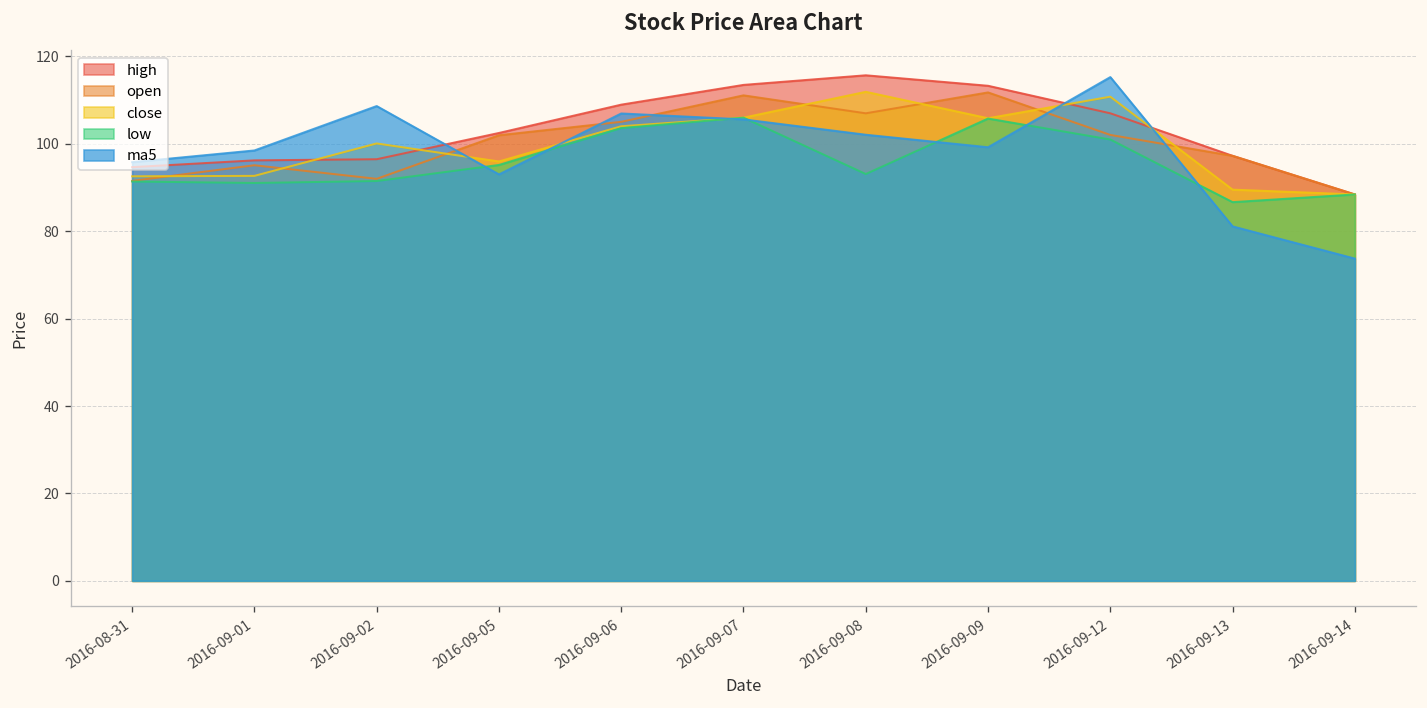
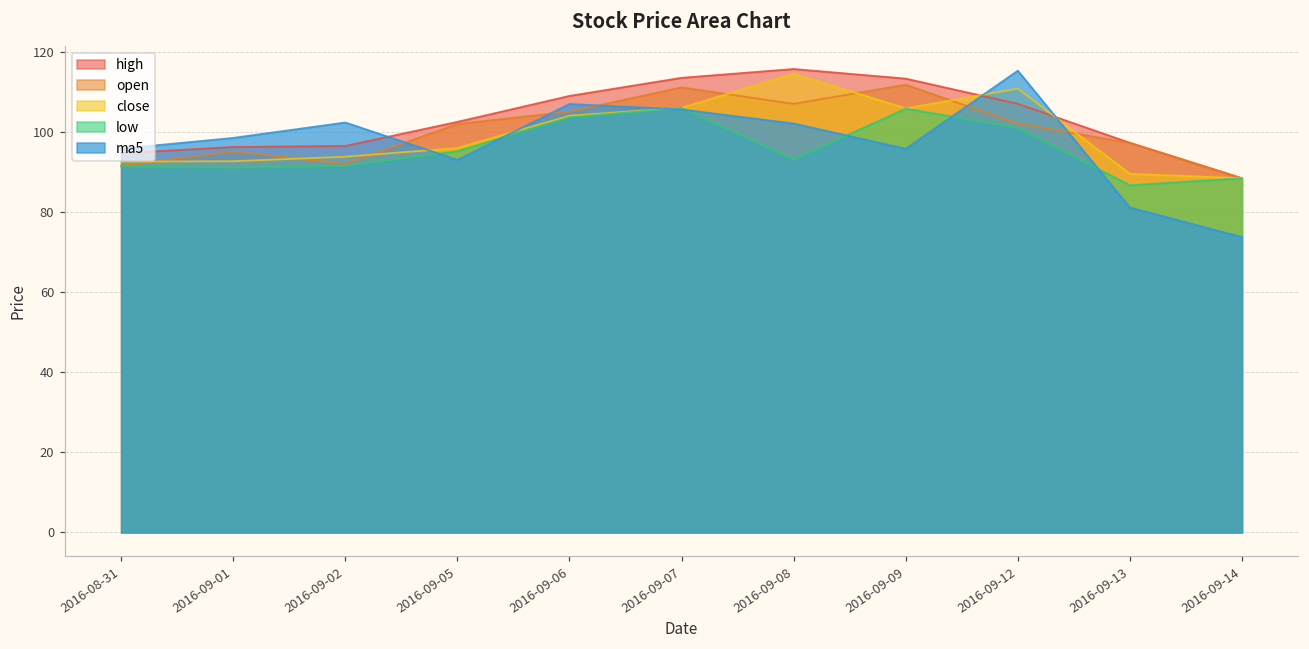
  {
    "close": {
      "2016-09-01": 93,
-     "2016-09-02": 100,
+     "2016-09-02": 94,
      "2016-09-05": 96,
-     "2016-09-08": 112,
+     "2016-09-08": 115,
      "2016-09-12": 111,
      "2016-09-13": 90
    },
    "low": {
      "2016-09-01": 91,
      "2016-09-05": 95,
      "2016-09-08": 93,
      "2016-09-12": 101,
      "2016-09-13": 87
    },
    "ma5": {
      "2016-09-01": 98,
-     "2016-09-02": 109,
+     "2016-09-02": 102,
      "2016-09-05": 93,
      "2016-09-06": 107,
      "2016-09-08": 102,
-     "2016-09-09": 99,
+     "2016-09-09": 96,
      "2016-09-12": 115,
      "2016-09-13": 81,
      "2016-09-14": 74
    }
  }
